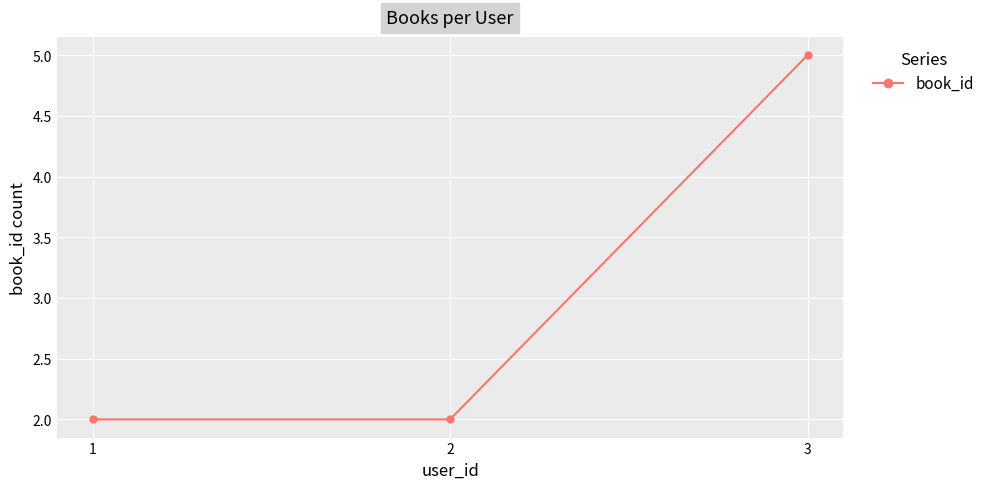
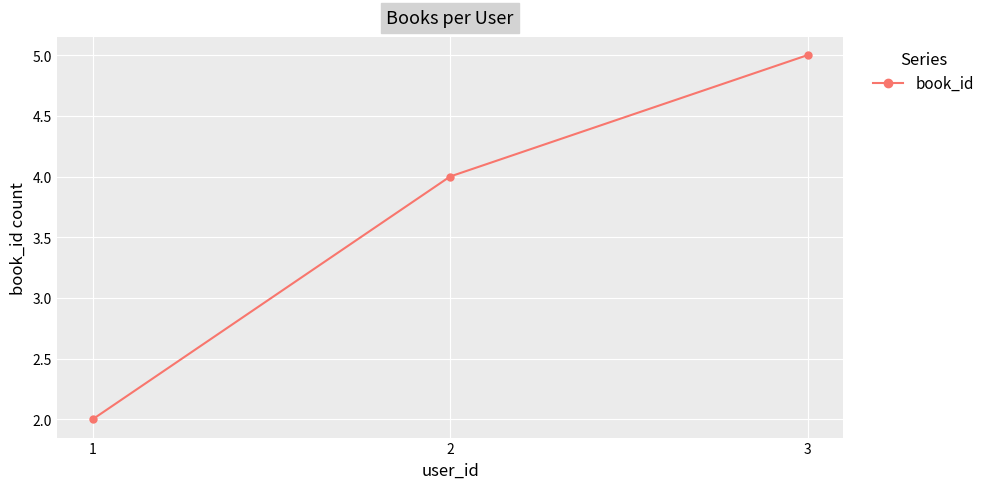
  {
    "1": 2,
-   "2": 2,
+   "2": 4,
    "3": 5
  }
